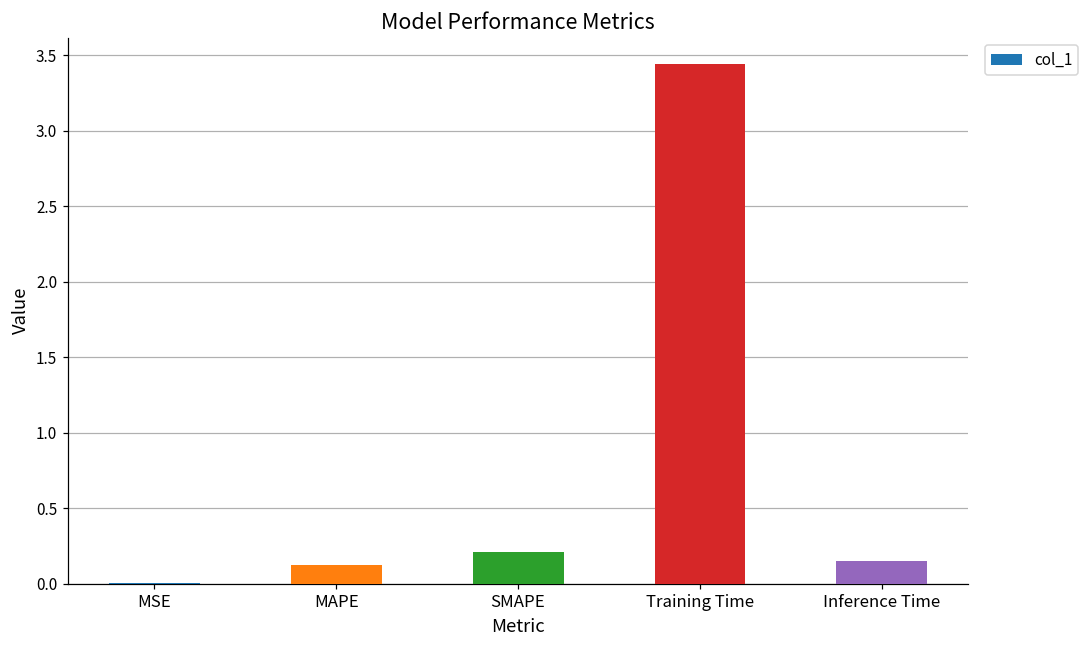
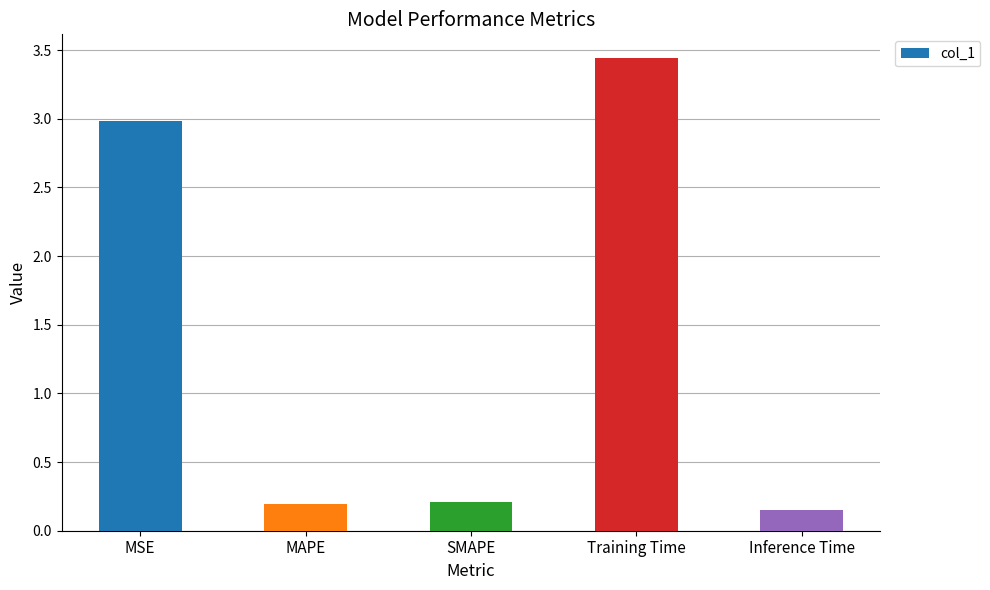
  {
-   "MSE": 0.00,
-   "MAPE": 0.12,
+   "MSE": 2.98,
+   "MAPE": 0.19,
    "SMAPE": 0.21,
    "Training Time": 3.44,
    "Inference Time": 0.15
  }
